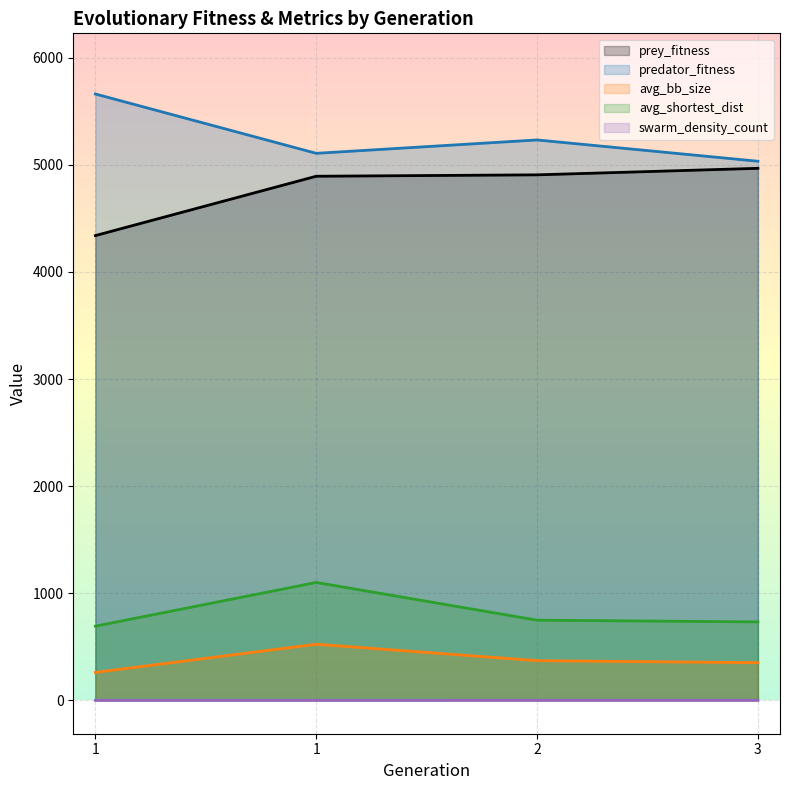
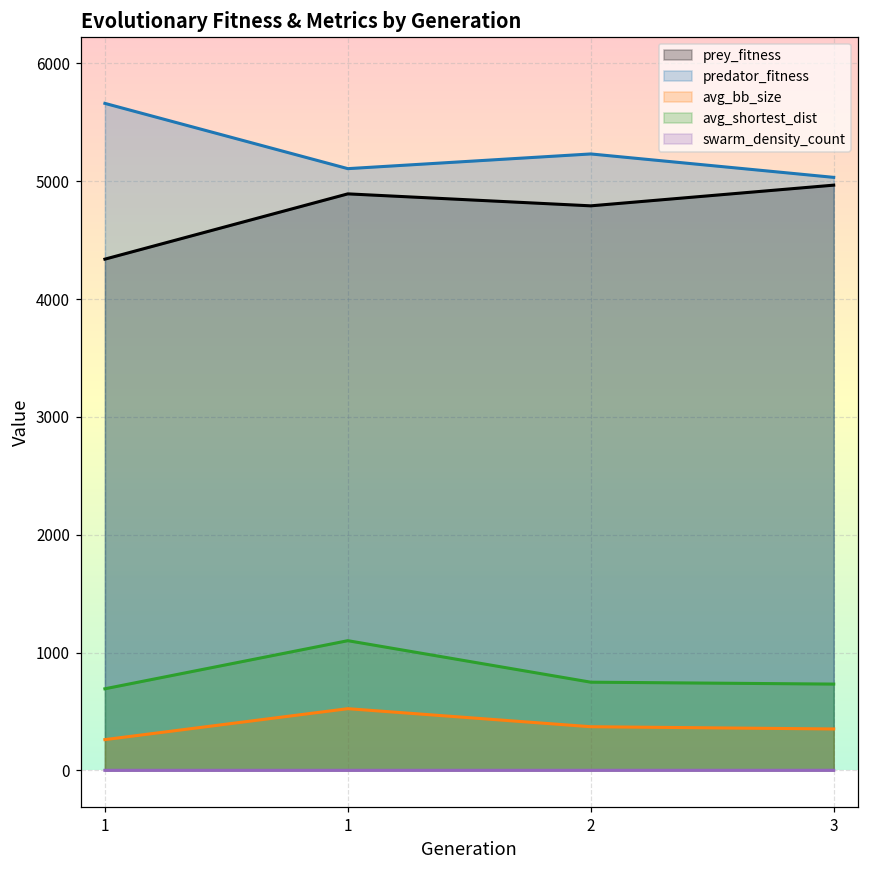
  {
    "prey_fitness": {
-     "2": 4910,
+     "2": 4790,
      "3": 4970
    },
    "avg_bb_size": {
      "2": 370,
      "3": 350
    }
  }
